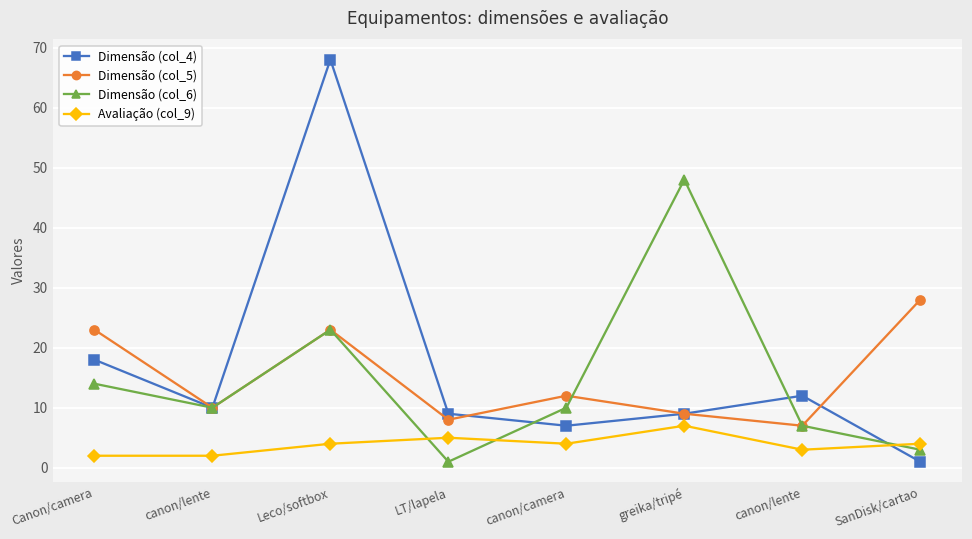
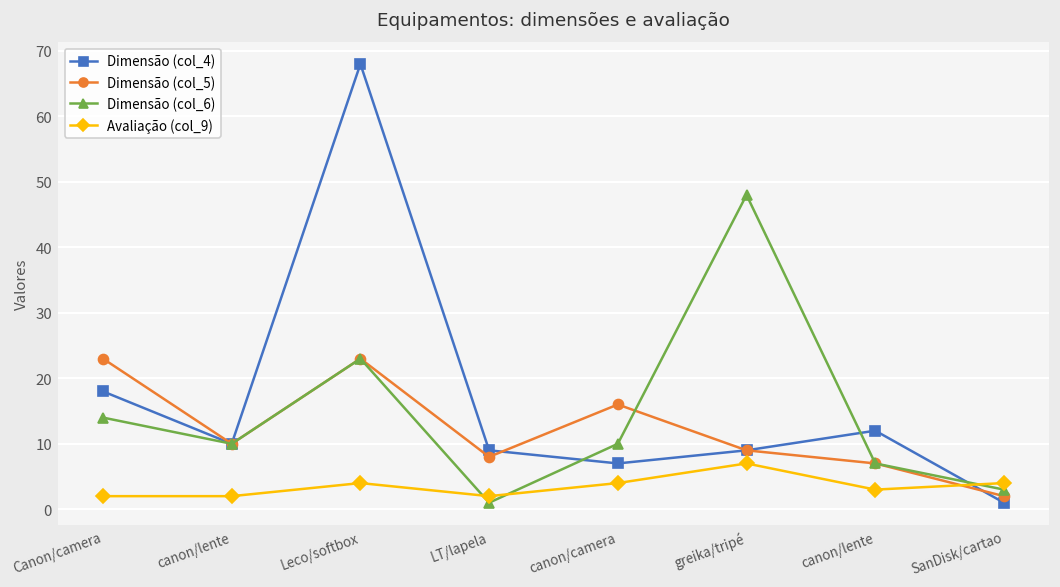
  {
    "Dimensão (col_4)": {
      "Canon/camera": 18,
      "Leco/softbox": 68,
      "LT/lapela": 9,
      "canon/camera": 7,
      "SanDisk/cartao": 1
    },
    "Dimensão (col_5)": {
      "Canon/camera": 23,
      "LT/lapela": 8,
-     "canon/camera": 12,
-     "SanDisk/cartao": 28
+     "canon/camera": 16,
+     "SanDisk/cartao": 2
    },
    "Dimensão (col_6)": {
      "Canon/camera": 14,
      "LT/lapela": 1,
      "canon/camera": 10,
      "greika/tripé": 48,
      "SanDisk/cartao": 3
    },
    "Avaliação (col_9)": {
      "Canon/camera": 2,
      "Leco/softbox": 4,
-     "LT/lapela": 5,
+     "LT/lapela": 2,
      "canon/camera": 4,
      "greika/tripé": 7,
      "SanDisk/cartao": 4
    }
  }
